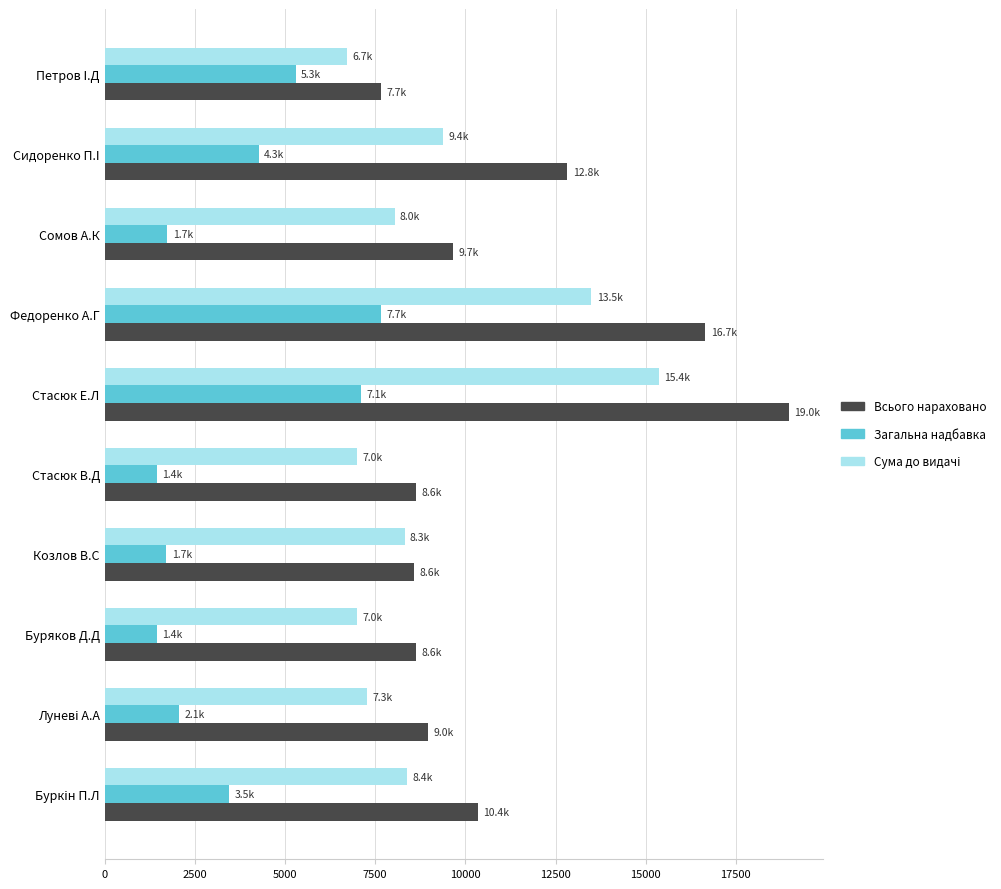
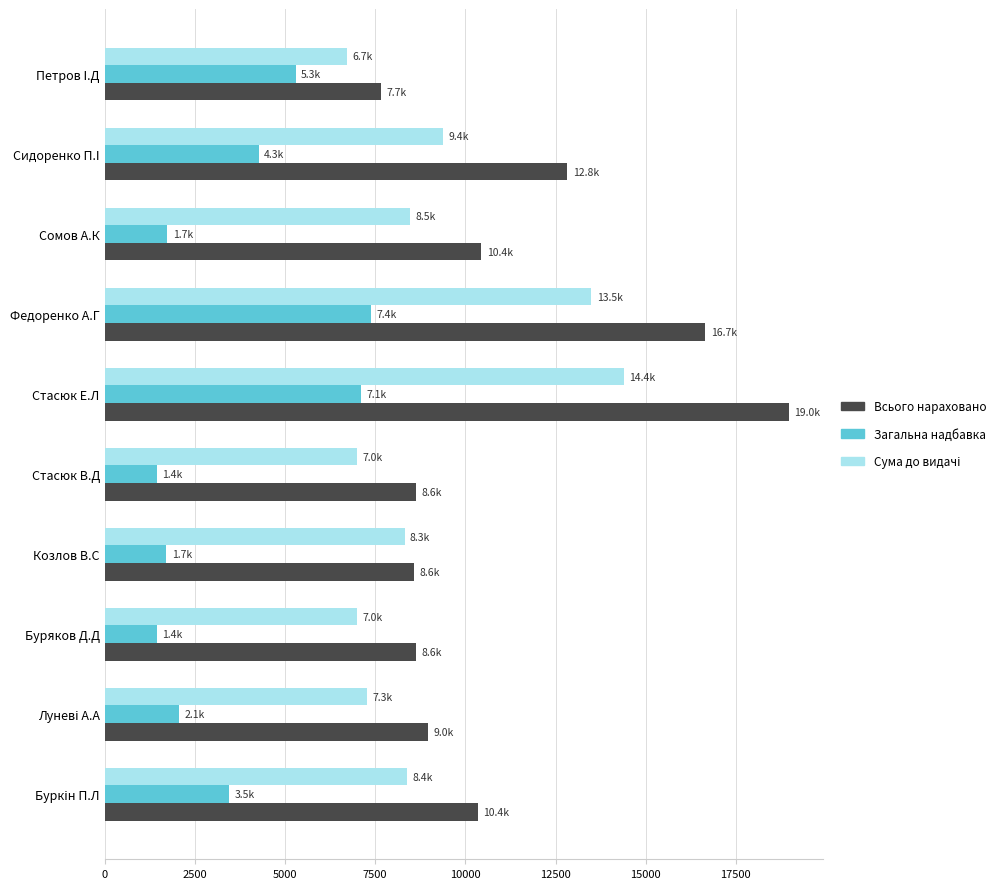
  {
    "Всього нараховано": {
      "Петров І.Д": "7.7k",
      "Сидоренко П.І": "12.8k",
-     "Сомов А.К": "9.7k",
+     "Сомов А.К": "10.4k",
      "Федоренко А.Г": "16.7k",
      "Стасюк Е.Л": "19.0k",
      "Стасюк В.Д": "8.6k",
      "Козлов В.С": "8.6k",
      "Буряков Д.Д": "8.6k",
      "Луневі А.А": "9.0k",
      "Буркін П.Л": "10.4k"
    },
    "Загальна надбавка": {
      "Петров І.Д": "5.3k",
      "Сидоренко П.І": "4.3k",
      "Сомов А.К": "1.7k",
-     "Федоренко А.Г": "7.7k",
+     "Федоренко А.Г": "7.4k",
      "Стасюк Е.Л": "7.1k",
      "Стасюк В.Д": "1.4k",
      "Козлов В.С": "1.7k",
      "Буряков Д.Д": "1.4k",
      "Луневі А.А": "2.1k",
      "Буркін П.Л": "3.5k"
    },
    "Сума до видачі": {
      "Петров І.Д": "6.7k",
      "Сидоренко П.І": "9.4k",
-     "Сомов А.К": "8.0k",
+     "Сомов А.К": "8.5k",
      "Федоренко А.Г": "13.5k",
-     "Стасюк Е.Л": "15.4k",
+     "Стасюк Е.Л": "14.4k",
      "Стасюк В.Д": "7.0k",
      "Козлов В.С": "8.3k",
      "Буряков Д.Д": "7.0k",
      "Луневі А.А": "7.3k",
      "Буркін П.Л": "8.4k"
    }
  }
